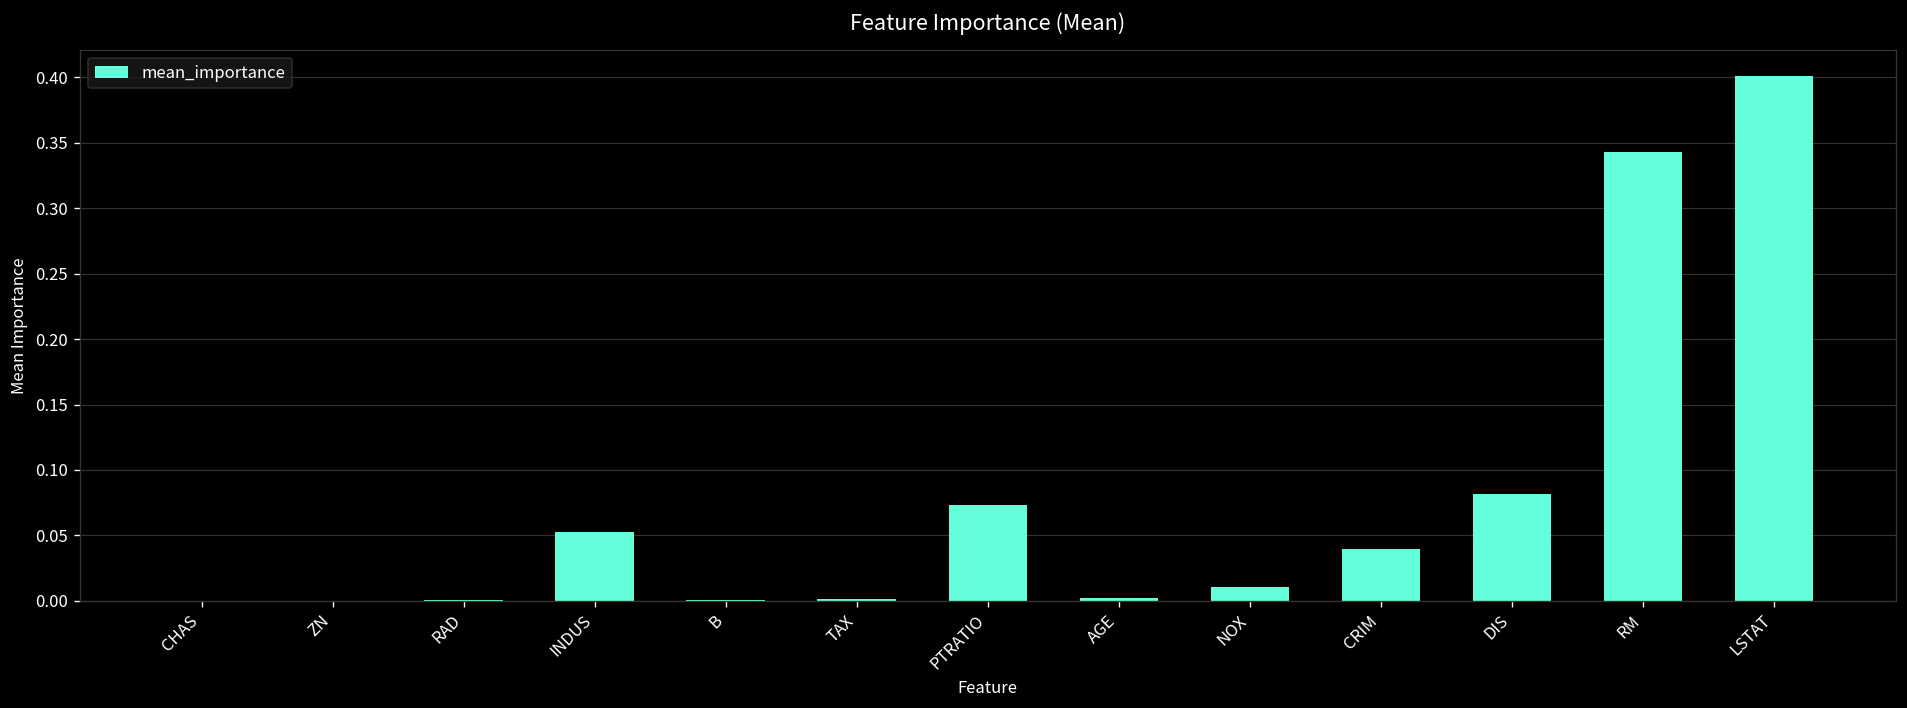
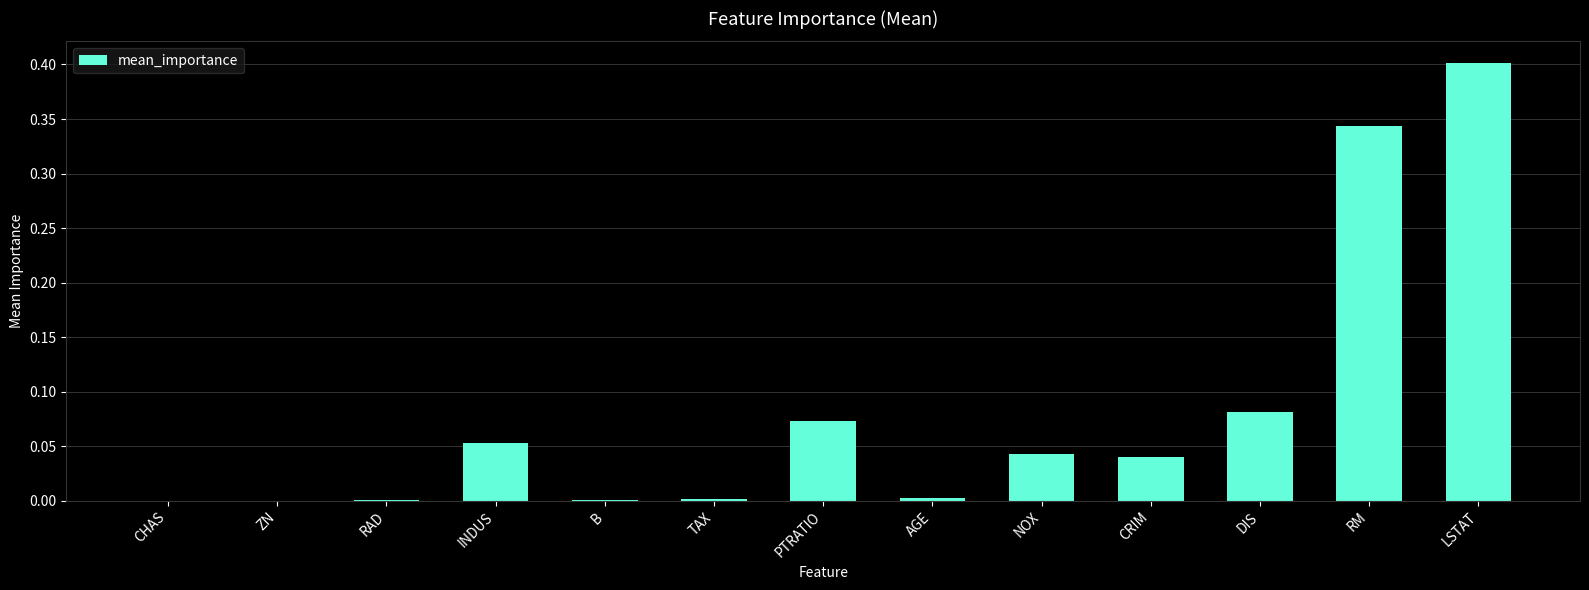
  {
    "INDUS": 0.053,
    "PTRATIO": 0.073,
    "AGE": 0.002,
-   "NOX": 0.011,
+   "NOX": 0.043,
    "CRIM": 0.040,
    "DIS": 0.082,
    "RM": 0.343,
    "LSTAT": 0.401
  }
